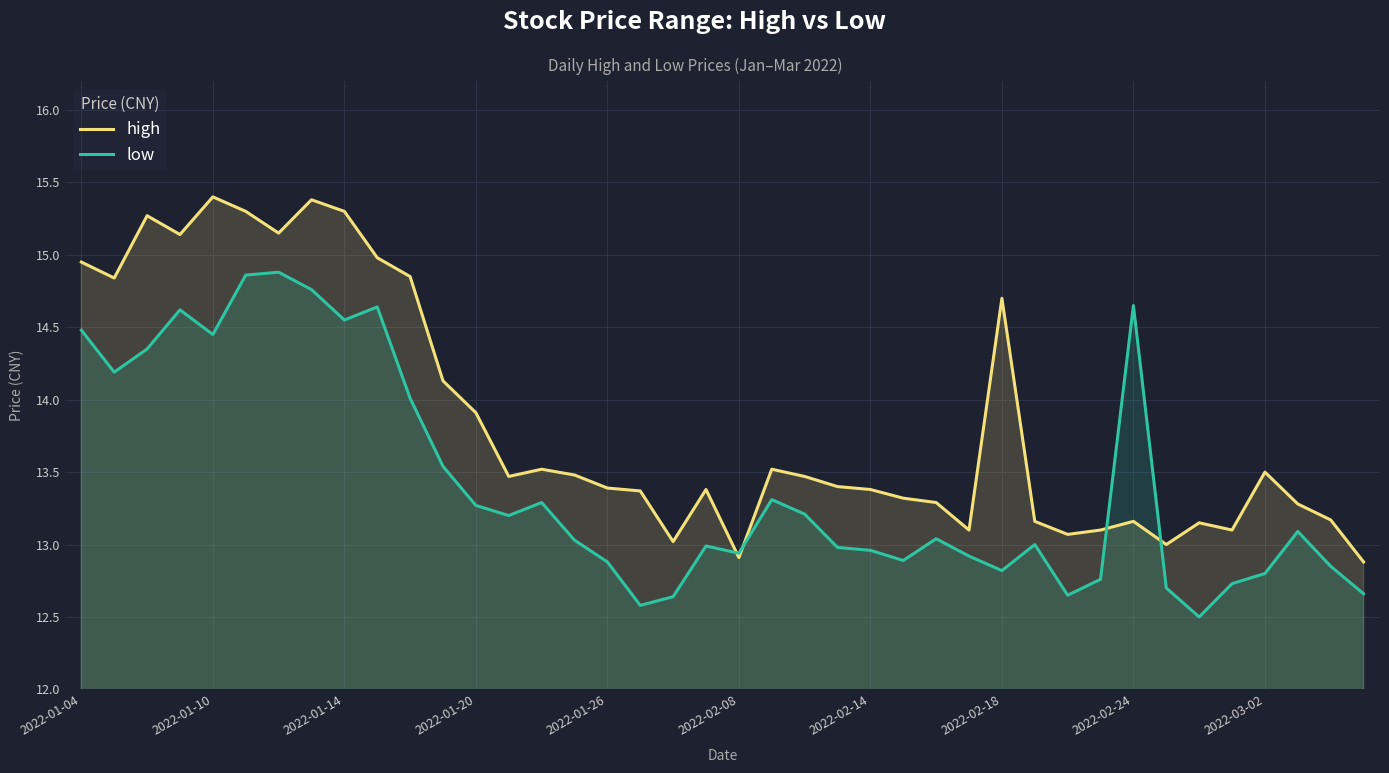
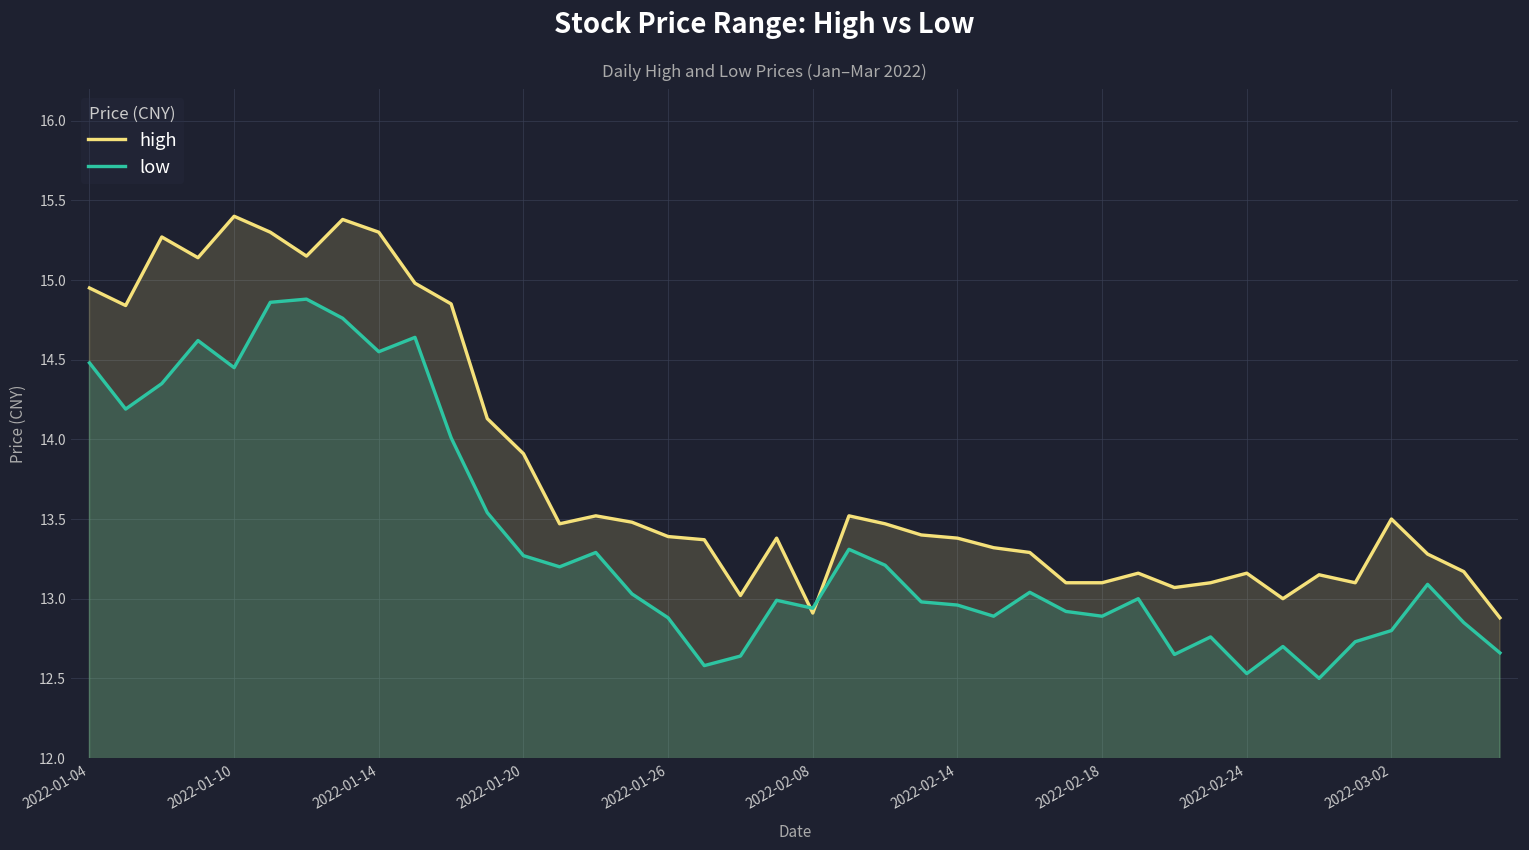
  {
    "high": {
      "2022-01-04": 14.95,
      "2022-01-10": 15.4,
      "2022-01-14": 15.3,
      "2022-01-20": 13.9,
      "2022-01-26": 13.4,
      "2022-02-08": 12.9,
      "2022-02-14": 13.38,
-     "2022-02-18": 14.7,
+     "2022-02-18": 13.1,
      "2022-02-24": 13.16,
      "2022-03-02": 13.5
    },
    "low": {
      "2022-01-04": 14.48,
      "2022-01-10": 14.45,
      "2022-01-14": 14.55,
      "2022-01-20": 13.27,
      "2022-01-26": 12.88,
      "2022-02-08": 12.94,
      "2022-02-14": 12.96,
-     "2022-02-18": 12.82,
-     "2022-02-24": 14.65,
+     "2022-02-18": 12.89,
+     "2022-02-24": 12.53,
      "2022-03-02": 12.80
    }
  }
